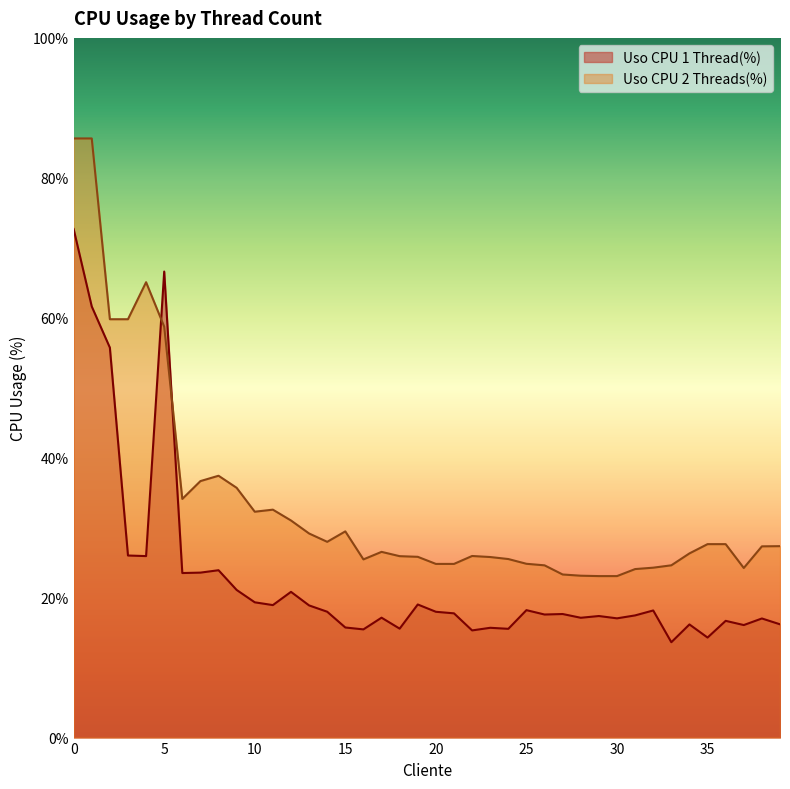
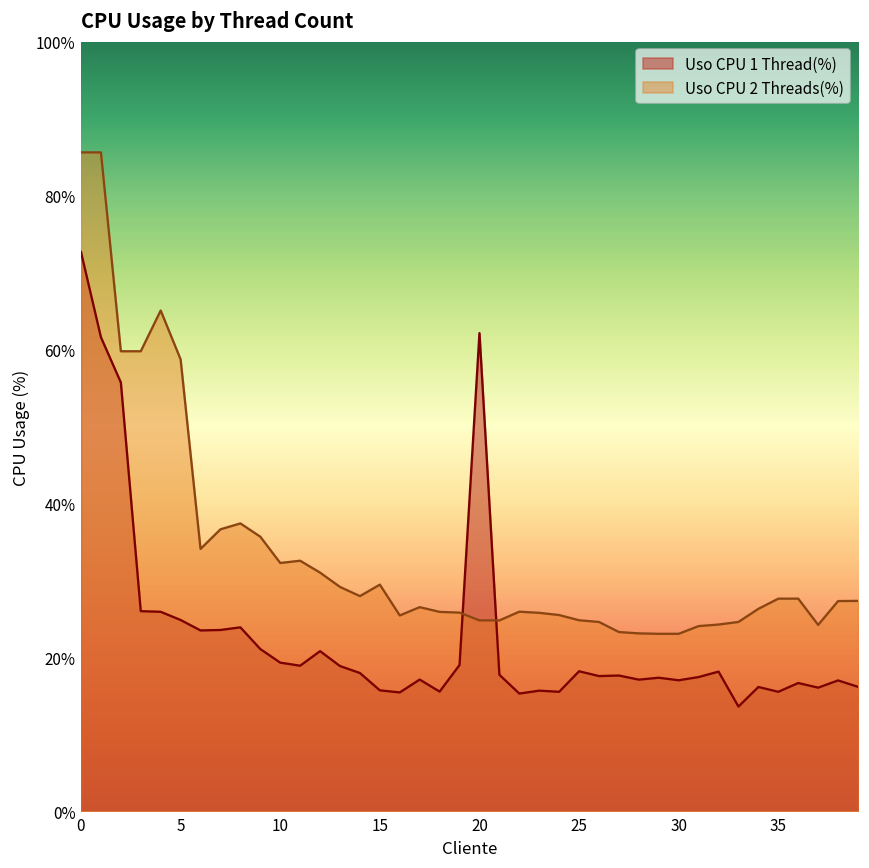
  {
    "Uso CPU 1 Thread(%)": {
      "0": "73%",
-     "5": "67%",
+     "5": "25%",
      "10": "19%",
      "15": "16%",
-     "20": "18%",
+     "20": "62%",
      "25": "18%",
      "30": "17%",
-     "35": "14%"
+     "35": "16%"
    },
    "Uso CPU 2 Threads(%)": {
      "0": "86%",
      "5": "59%",
      "10": "32%",
      "15": "29%",
      "20": "25%",
      "25": "25%",
      "30": "23%",
      "35": "28%"
    }
  }
